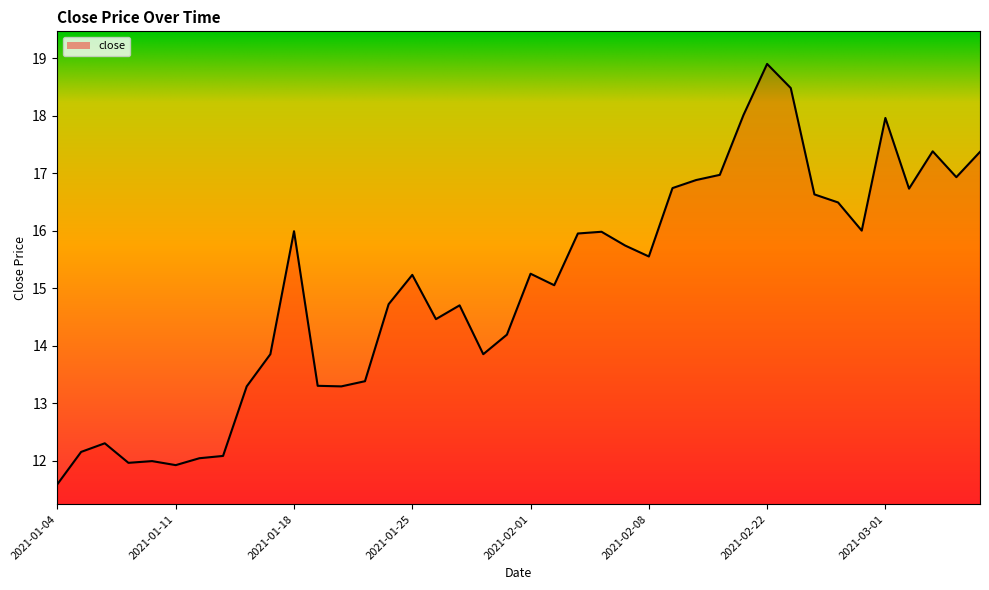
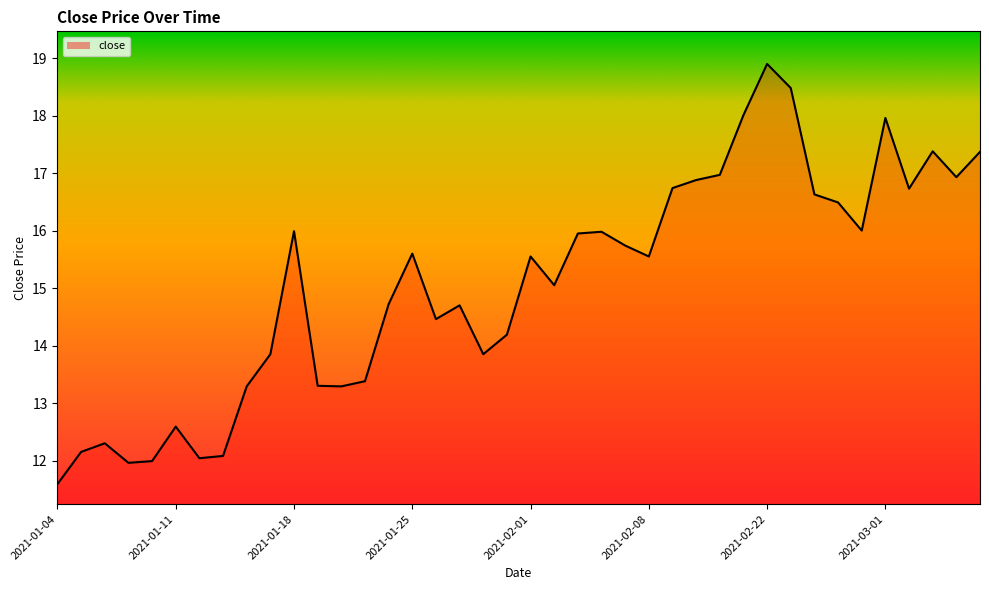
  {
    "2021-01-04": 11.6,
-   "2021-01-11": 11.9,
+   "2021-01-11": 12.6,
    "2021-01-18": 16.0,
-   "2021-01-25": 15.2,
-   "2021-02-01": 15.3,
+   "2021-01-25": 15.6,
+   "2021-02-01": 15.6,
    "2021-02-08": 15.6,
    "2021-02-22": 18.9,
    "2021-03-01": 18.0
  }
